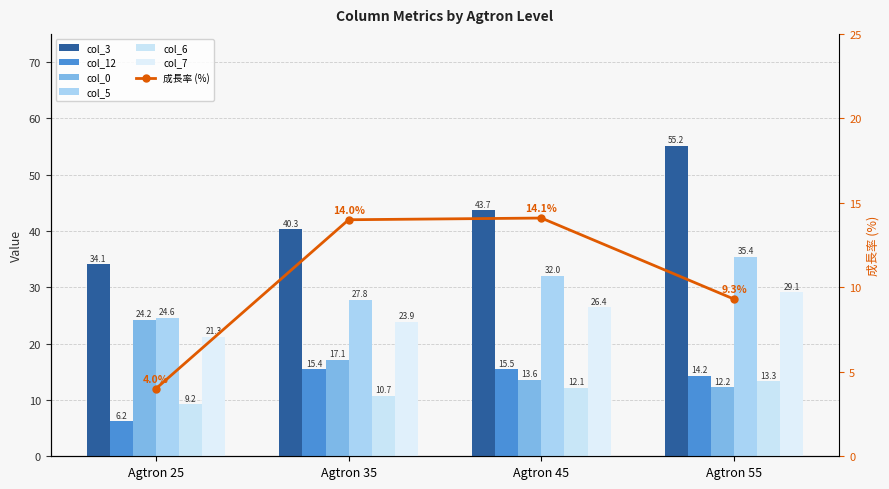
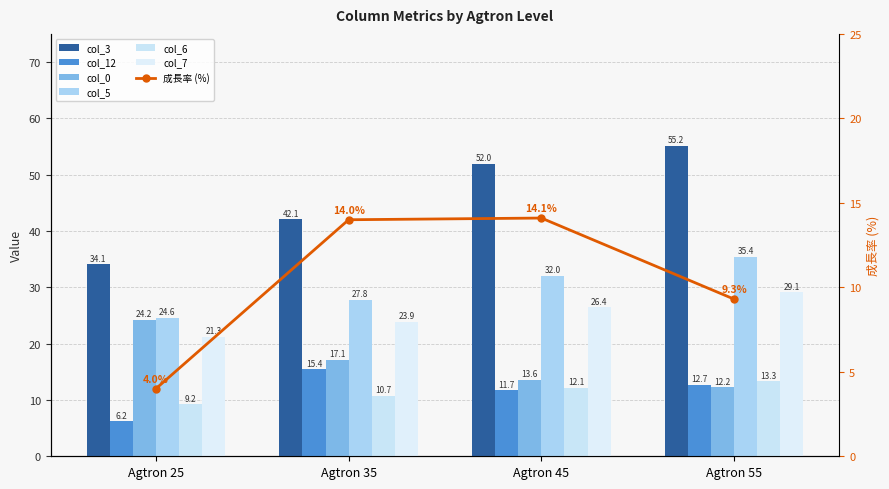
  {
    "col_3": {
      "Agtron 25": "34.1",
-     "Agtron 35": "40.3",
-     "Agtron 45": "43.7",
+     "Agtron 35": "42.1",
+     "Agtron 45": "52.0",
      "Agtron 55": "55.2"
    },
    "col_12": {
      "Agtron 25": "6.2",
      "Agtron 35": "15.4",
-     "Agtron 45": "15.5",
-     "Agtron 55": "14.2"
+     "Agtron 45": "11.7",
+     "Agtron 55": "12.7"
    },
    "成長率 (%)": {
      "Agtron 25": "4.0%",
      "Agtron 35": "14.0%",
      "Agtron 45": "14.1%",
      "Agtron 55": "9.3%"
    }
  }
